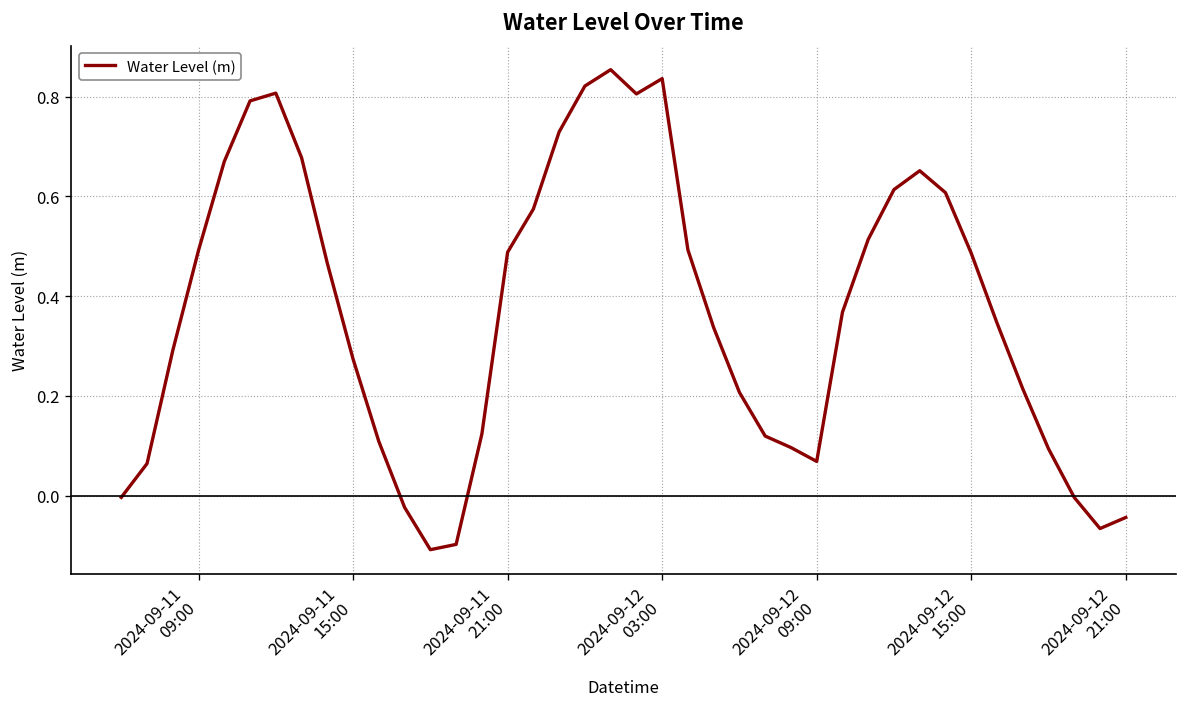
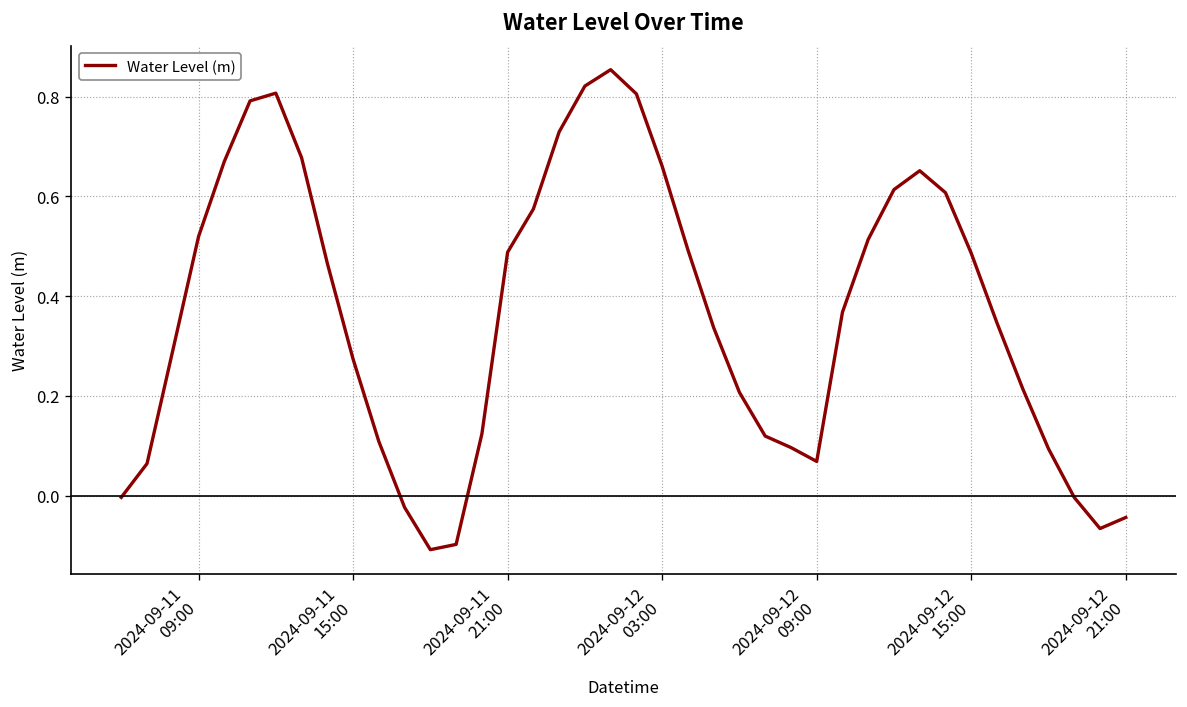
  {
-   "2024-09-11 09:00": 0.49,
+   "2024-09-11 09:00": 0.52,
    "2024-09-11 15:00": 0.27,
    "2024-09-11 21:00": 0.49,
-   "2024-09-12 03:00": 0.84,
+   "2024-09-12 03:00": 0.66,
    "2024-09-12 09:00": 0.07,
    "2024-09-12 15:00": 0.49,
    "2024-09-12 21:00": -0.04
  }
